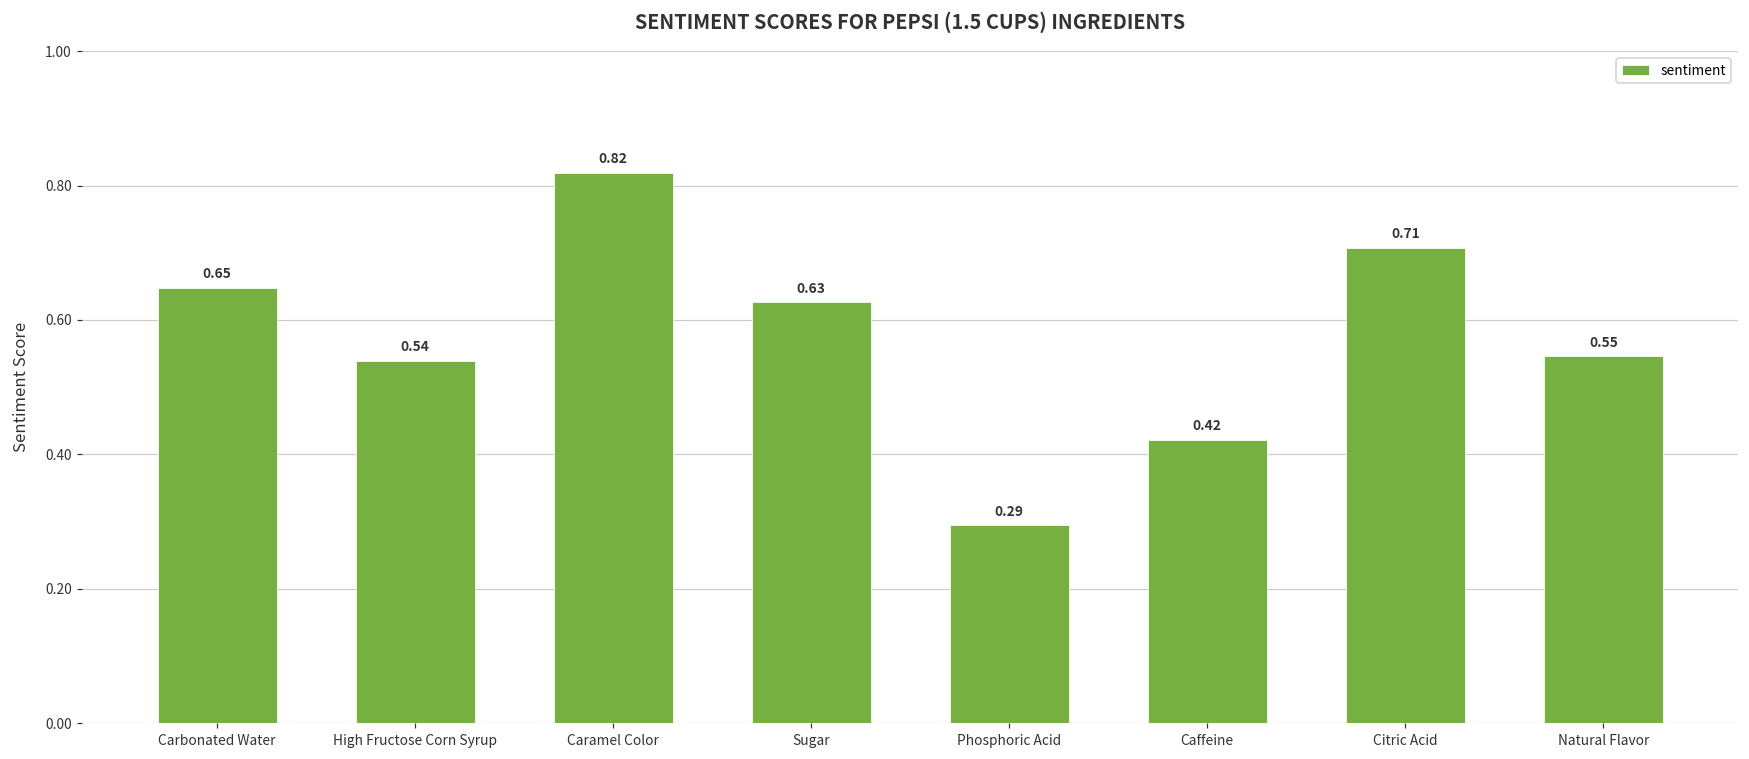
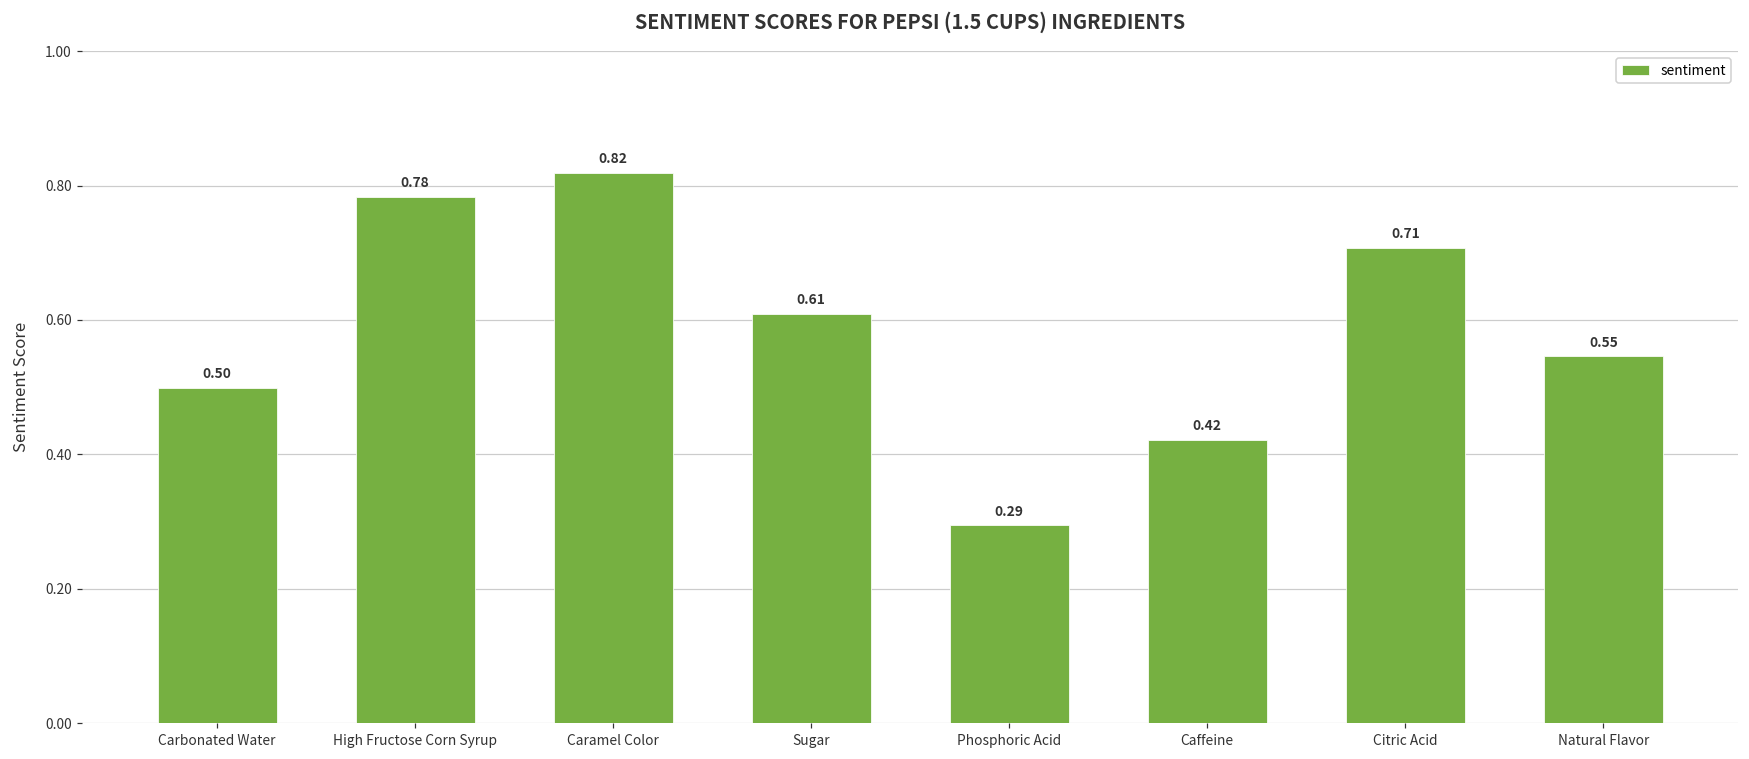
  {
-   "Carbonated Water": 0.65,
-   "High Fructose Corn Syrup": 0.54,
+   "Carbonated Water": 0.50,
+   "High Fructose Corn Syrup": 0.78,
    "Caramel Color": 0.82,
-   "Sugar": 0.63,
+   "Sugar": 0.61,
    "Phosphoric Acid": 0.29,
    "Caffeine": 0.42,
    "Citric Acid": 0.71,
    "Natural Flavor": 0.55
  }
